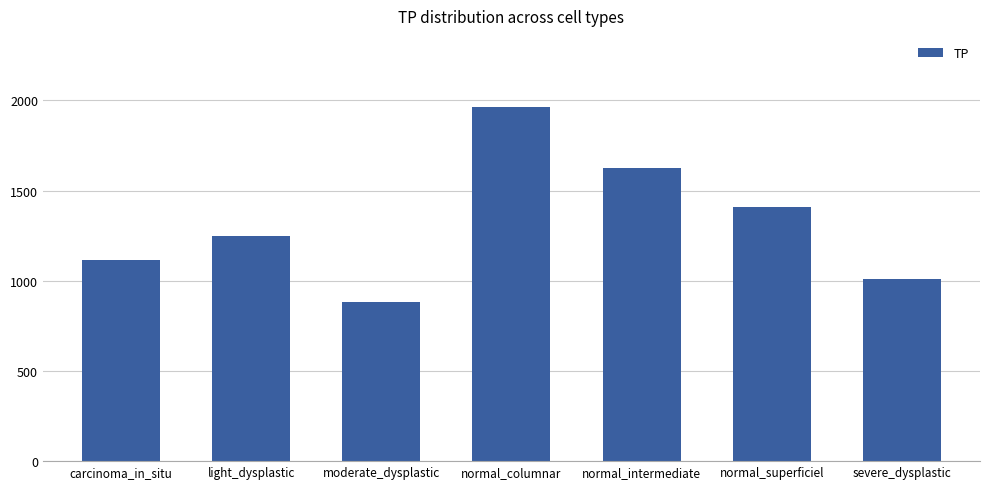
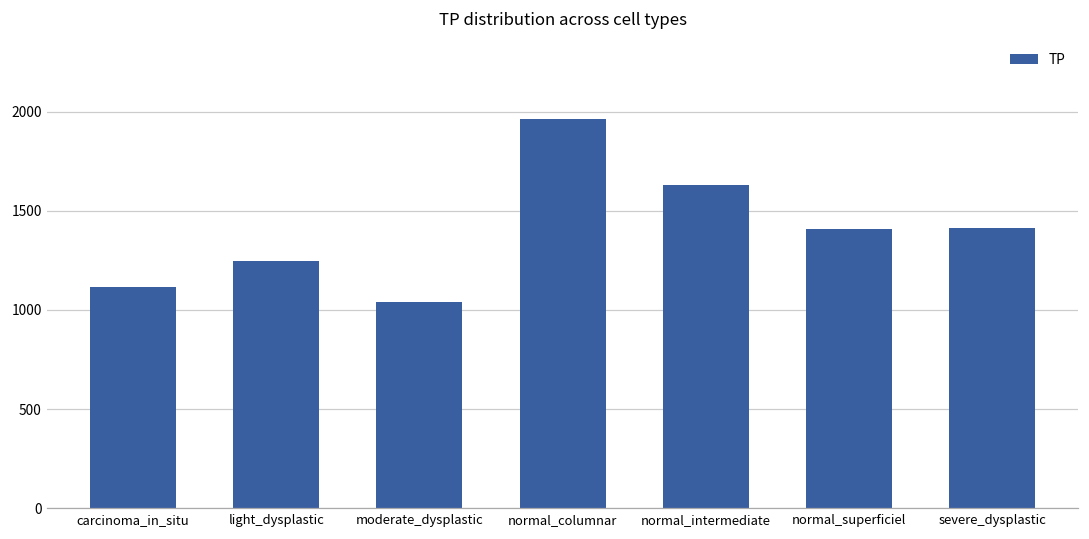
  {
    "carcinoma_in_situ": 1120,
    "light_dysplastic": 1250,
-   "moderate_dysplastic": 880,
+   "moderate_dysplastic": 1040,
    "normal_columnar": 1970,
    "normal_intermediate": 1630,
    "normal_superficiel": 1410,
-   "severe_dysplastic": 1010
+   "severe_dysplastic": 1410
  }
